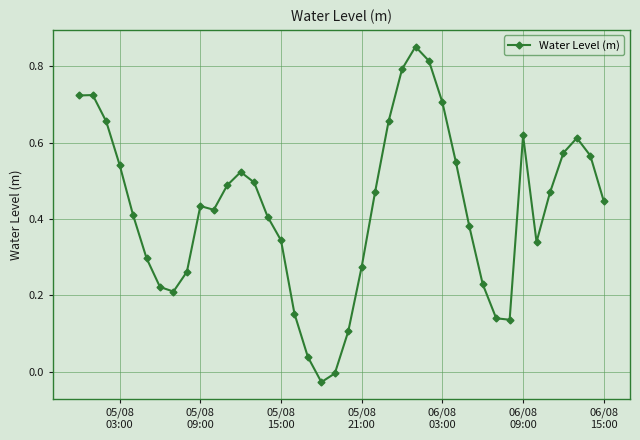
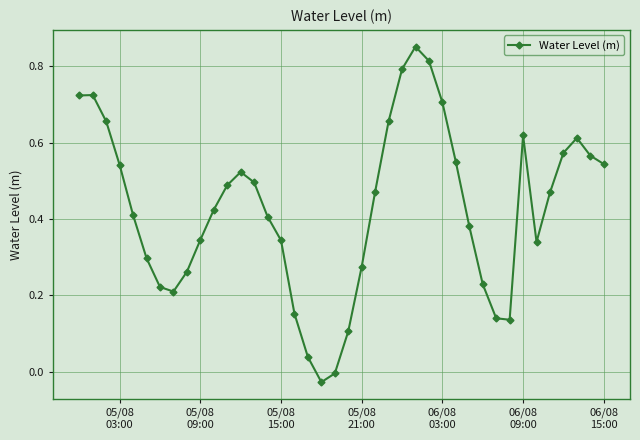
  {
    "05/08 03:00": 0.54,
-   "05/08 09:00": 0.43,
+   "05/08 09:00": 0.35,
    "05/08 15:00": 0.34,
    "05/08 21:00": 0.28,
    "06/08 03:00": 0.71,
    "06/08 09:00": 0.62,
-   "06/08 15:00": 0.45
+   "06/08 15:00": 0.54
  }
